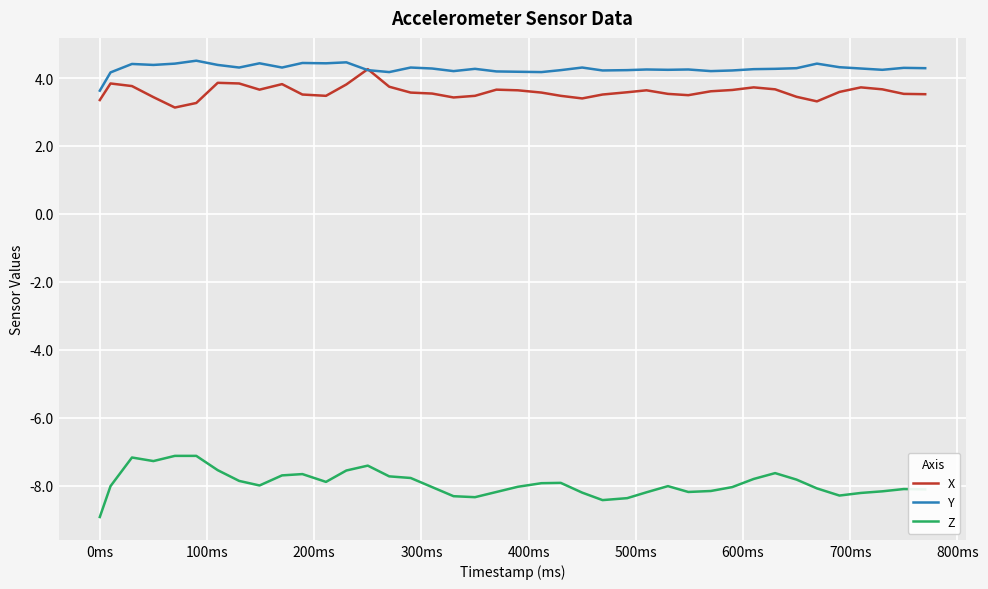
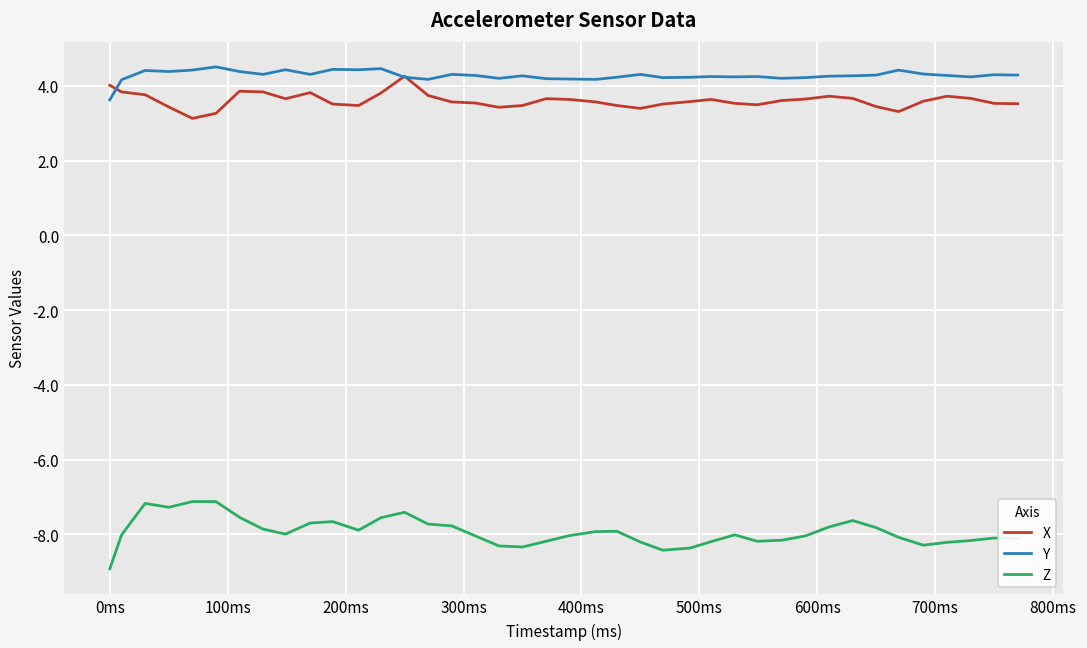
  {
    "X": {
-     "0ms": 3.4
+     "0ms": 4.0
    },
    "Y": {
      "0ms": 3.6
    },
    "Z": {
      "0ms": -8.9
    }
  }
